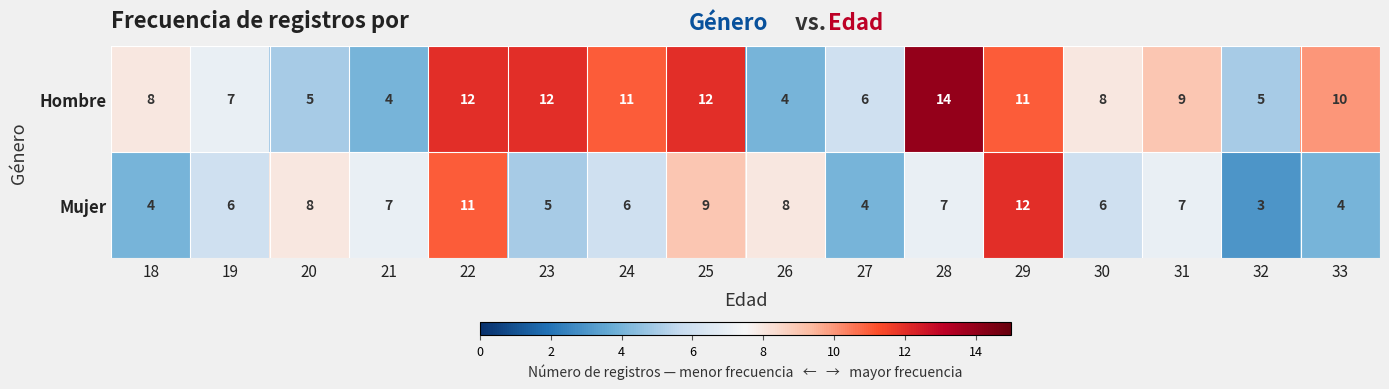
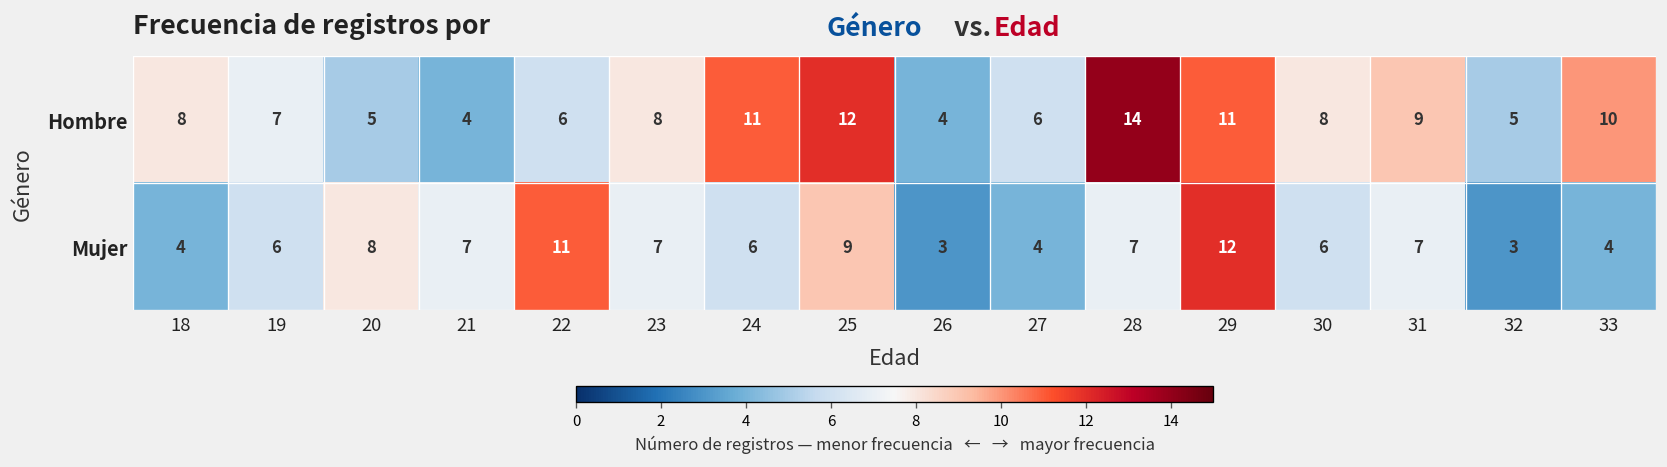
  {
    "Hombre": {
      "18": 8,
      "19": 7,
      "20": 5,
      "21": 4,
-     "22": 12,
-     "23": 12,
+     "22": 6,
+     "23": 8,
      "24": 11,
      "25": 12,
      "26": 4,
      "27": 6,
      "28": 14,
      "29": 11,
      "30": 8,
      "31": 9,
      "32": 5,
      "33": 10
    },
    "Mujer": {
      "18": 4,
      "19": 6,
      "20": 8,
      "21": 7,
      "22": 11,
-     "23": 5,
+     "23": 7,
      "24": 6,
      "25": 9,
-     "26": 8,
+     "26": 3,
      "27": 4,
      "28": 7,
      "29": 12,
      "30": 6,
      "31": 7,
      "32": 3,
      "33": 4
    }
  }
